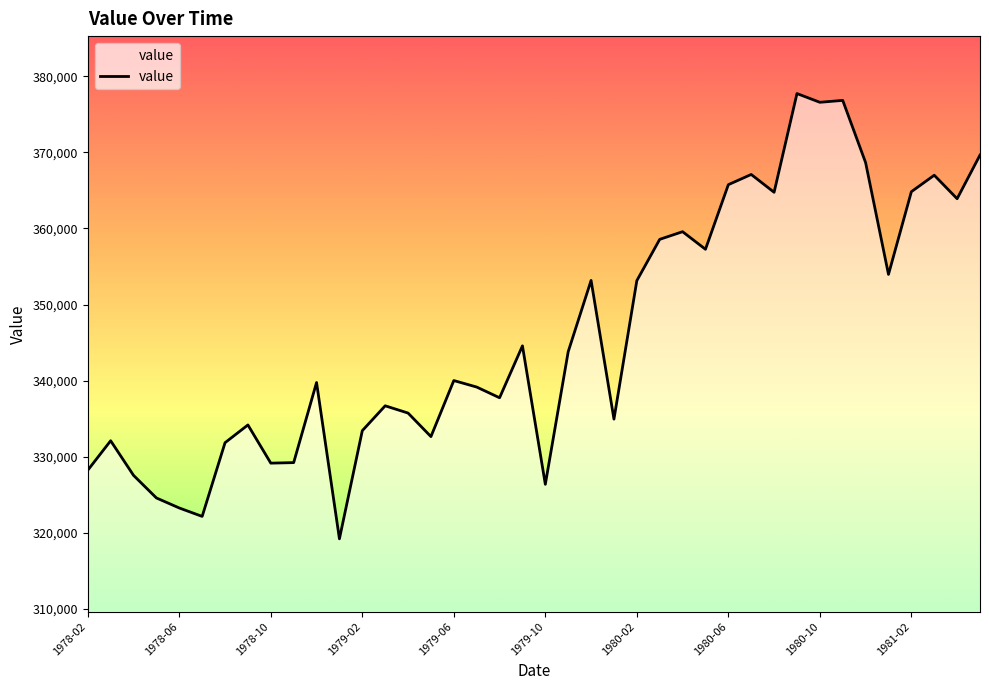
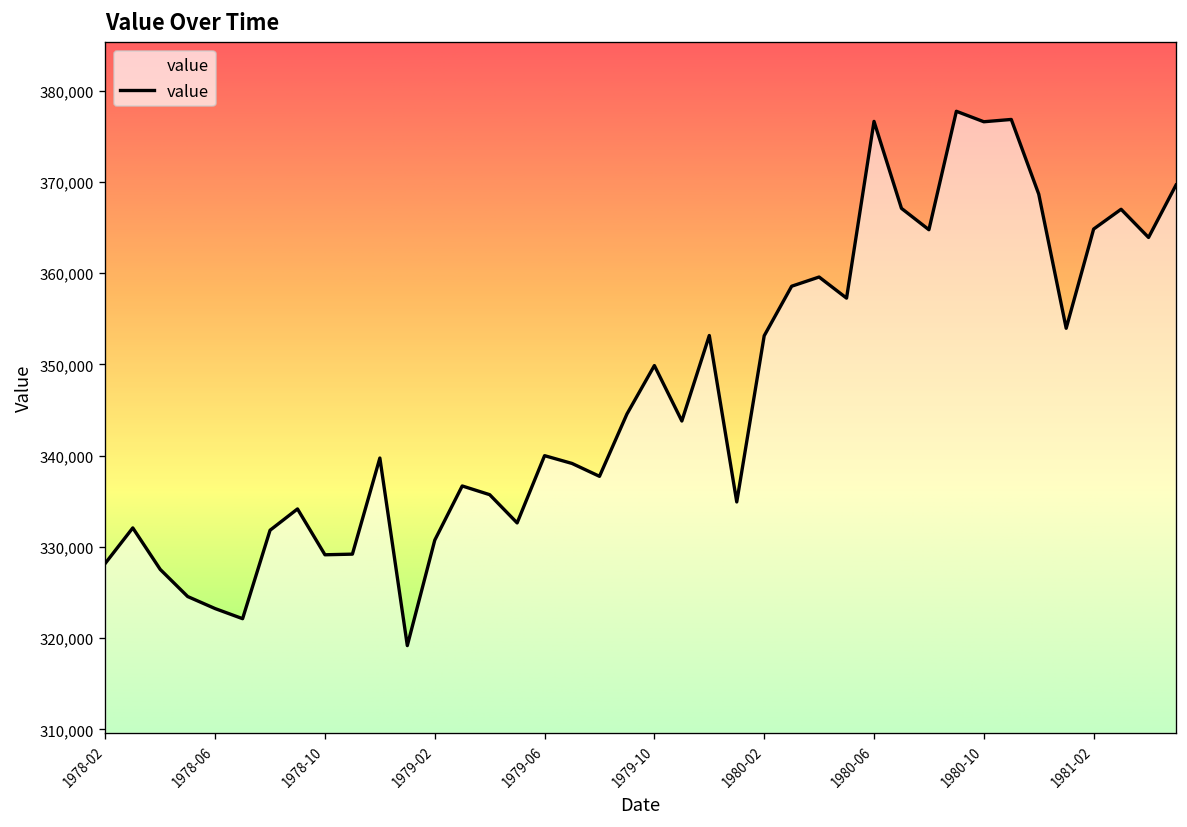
  {
    "1978-02": "328,000",
    "1978-06": "323,000",
    "1978-10": "329,000",
-   "1979-02": "333,000",
+   "1979-02": "331,000",
    "1979-06": "340,000",
-   "1979-10": "326,000",
+   "1979-10": "350,000",
    "1980-02": "353,000",
-   "1980-06": "366,000",
+   "1980-06": "377,000",
    "1980-10": "377,000",
    "1981-02": "365,000"
  }
